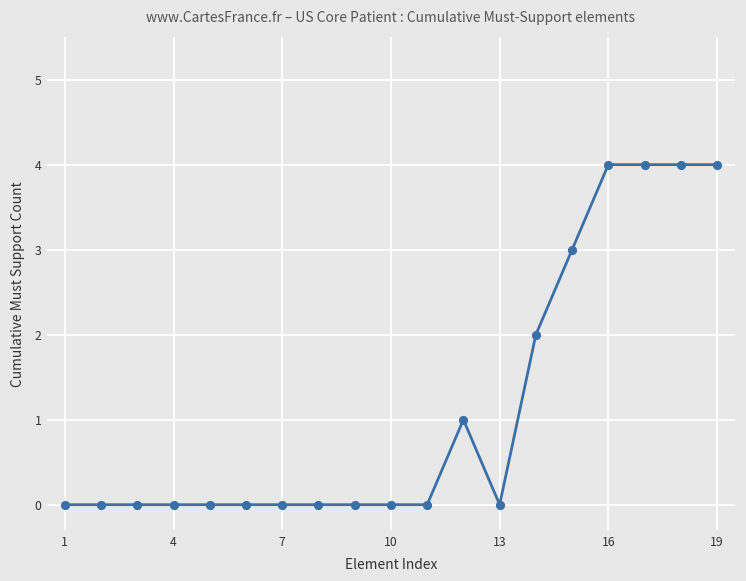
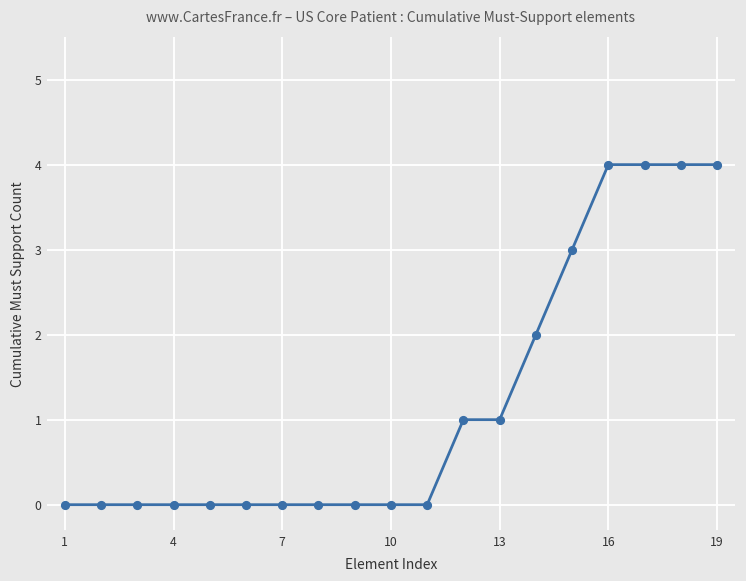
  {
    "1": 0,
    "4": 0,
    "7": 0,
    "10": 0,
-   "13": 0,
+   "13": 1,
    "16": 4,
    "19": 4
  }
